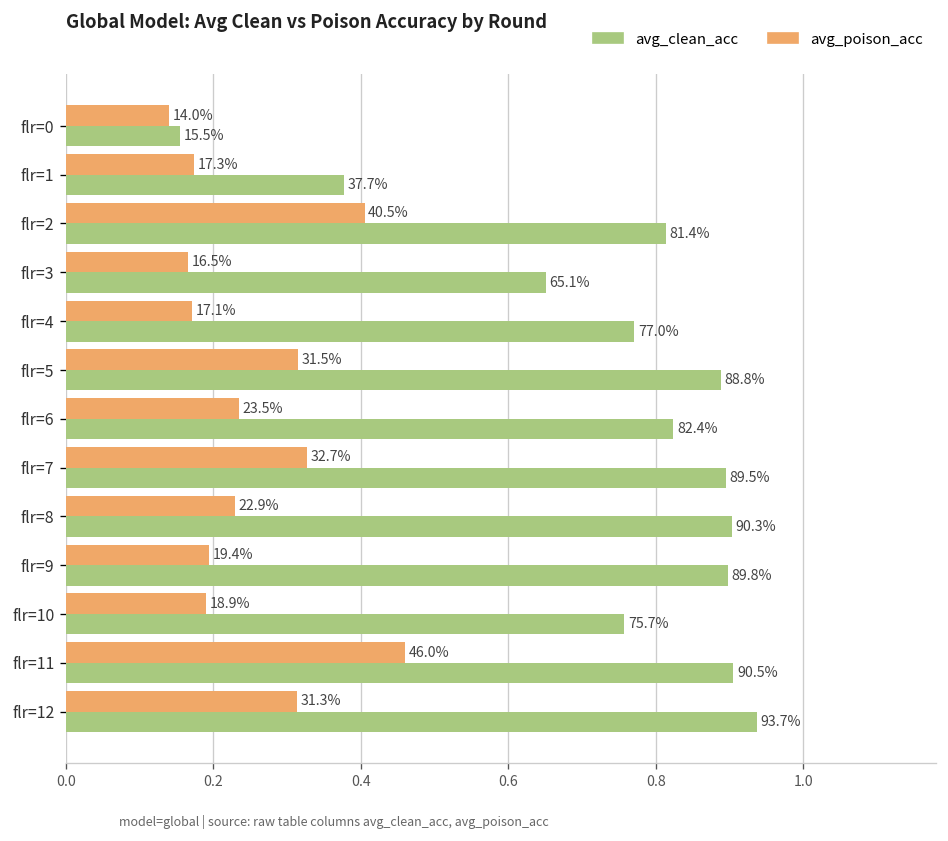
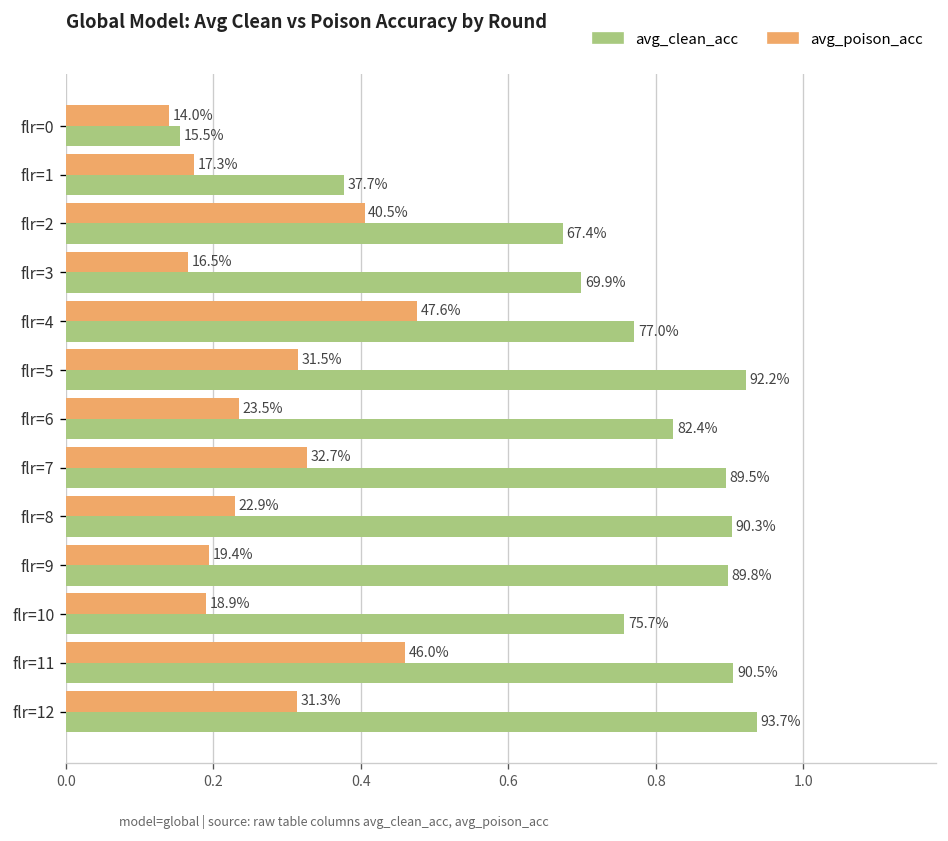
  {
    "avg_clean_acc": {
      "flr=0": "15.5%",
      "flr=1": "37.7%",
-     "flr=2": "81.4%",
-     "flr=3": "65.1%",
+     "flr=2": "67.4%",
+     "flr=3": "69.9%",
      "flr=4": "77.0%",
-     "flr=5": "88.8%",
+     "flr=5": "92.2%",
      "flr=6": "82.4%",
      "flr=7": "89.5%",
      "flr=8": "90.3%",
      "flr=9": "89.8%",
      "flr=10": "75.7%",
      "flr=11": "90.5%",
      "flr=12": "93.7%"
    },
    "avg_poison_acc": {
      "flr=0": "14.0%",
      "flr=1": "17.3%",
      "flr=2": "40.5%",
      "flr=3": "16.5%",
-     "flr=4": "17.1%",
+     "flr=4": "47.6%",
      "flr=5": "31.5%",
      "flr=6": "23.5%",
      "flr=7": "32.7%",
      "flr=8": "22.9%",
      "flr=9": "19.4%",
      "flr=10": "18.9%",
      "flr=11": "46.0%",
      "flr=12": "31.3%"
    }
  }
